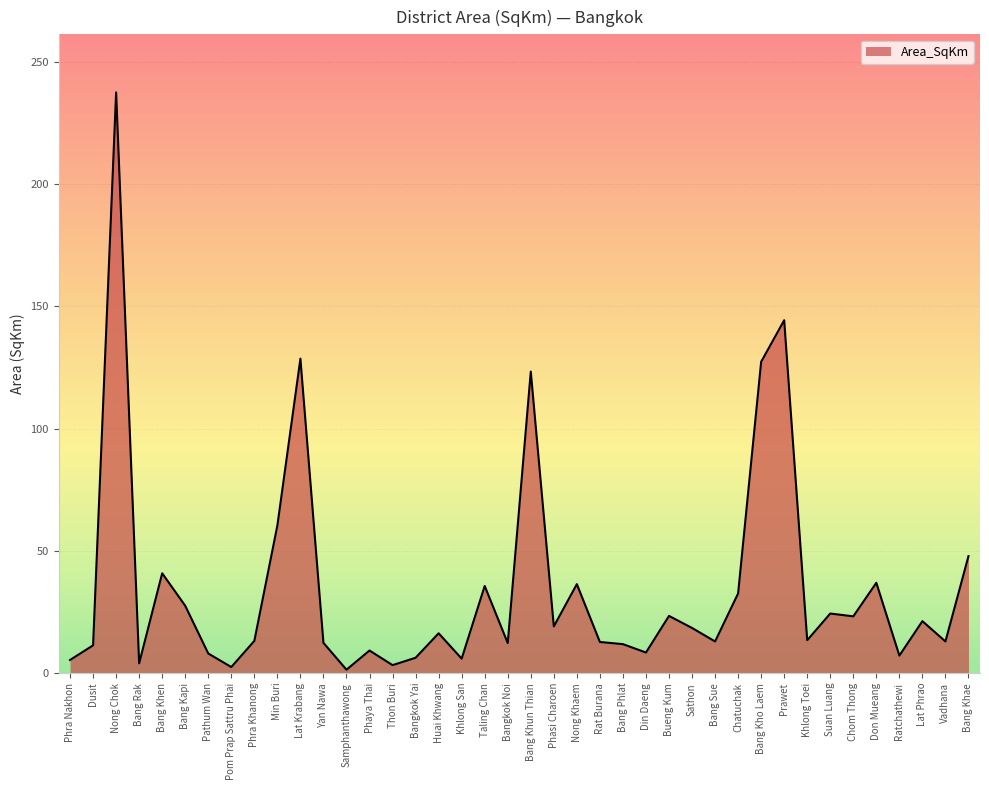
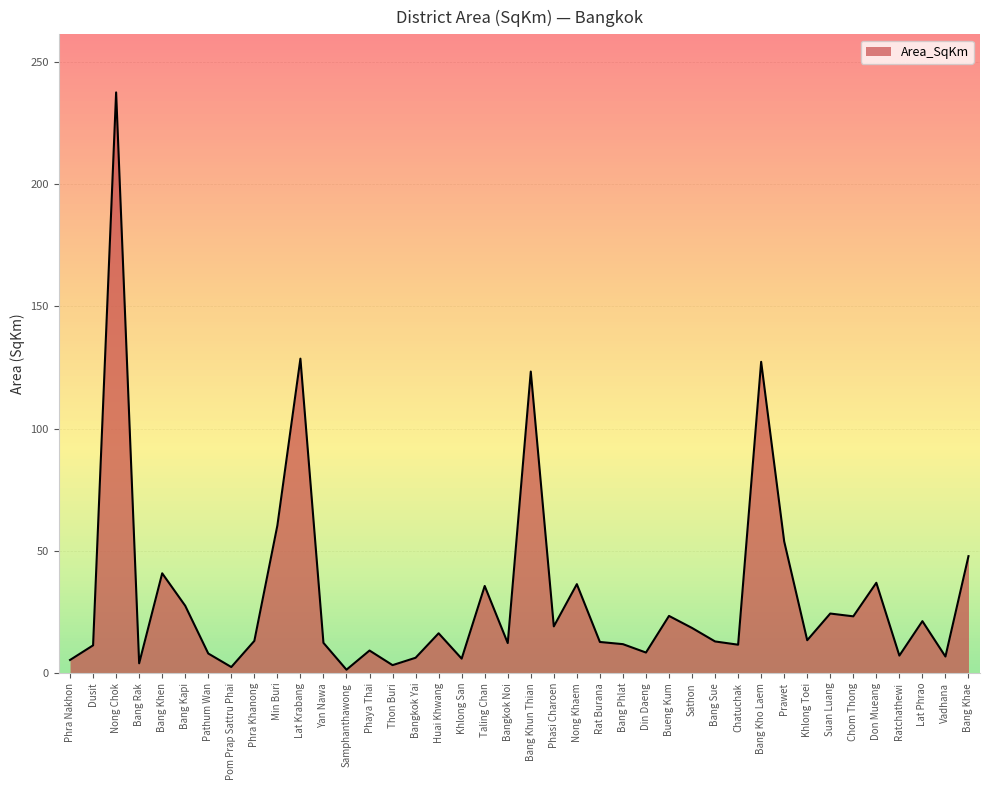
  {
    "Area_SqKm": {
      "Phra Nakhon": 5,
      "Dusit": 11,
      "Nong Chok": 238,
      "Bang Rak": 4,
      "Bang Khen": 41,
      "Bang Kapi": 28,
      "Pathum Wan": 8,
      "Pom Prap Sattru Phai": 3,
      "Phra Khanong": 13,
      "Min Buri": 60,
      "Lat Krabang": 129,
      "Yan Nawa": 12,
      "Samphanthawong": 1,
      "Phaya Thai": 9,
      "Thon Buri": 3,
      "Bangkok Yai": 6,
      "Huai Khwang": 16,
      "Khlong San": 6,
      "Taling Chan": 36,
      "Bangkok Noi": 12,
      "Bang Khun Thian": 123,
      "Phasi Charoen": 19,
      "Nong Khaem": 36,
      "Rat Burana": 13,
      "Bang Phlat": 12,
      "Din Daeng": 8,
      "Bueng Kum": 23,
      "Sathon": 18,
      "Bang Sue": 13,
-     "Chatuchak": 33,
+     "Chatuchak": 12,
      "Bang Kho Laem": 127,
-     "Prawet": 144,
+     "Prawet": 54,
      "Khlong Toei": 13,
      "Suan Luang": 24,
      "Chom Thong": 23,
      "Don Mueang": 37,
      "Ratchathewi": 7,
      "Lat Phrao": 21,
-     "Vadhana": 13,
+     "Vadhana": 7,
      "Bang Khae": 48
    }
  }
